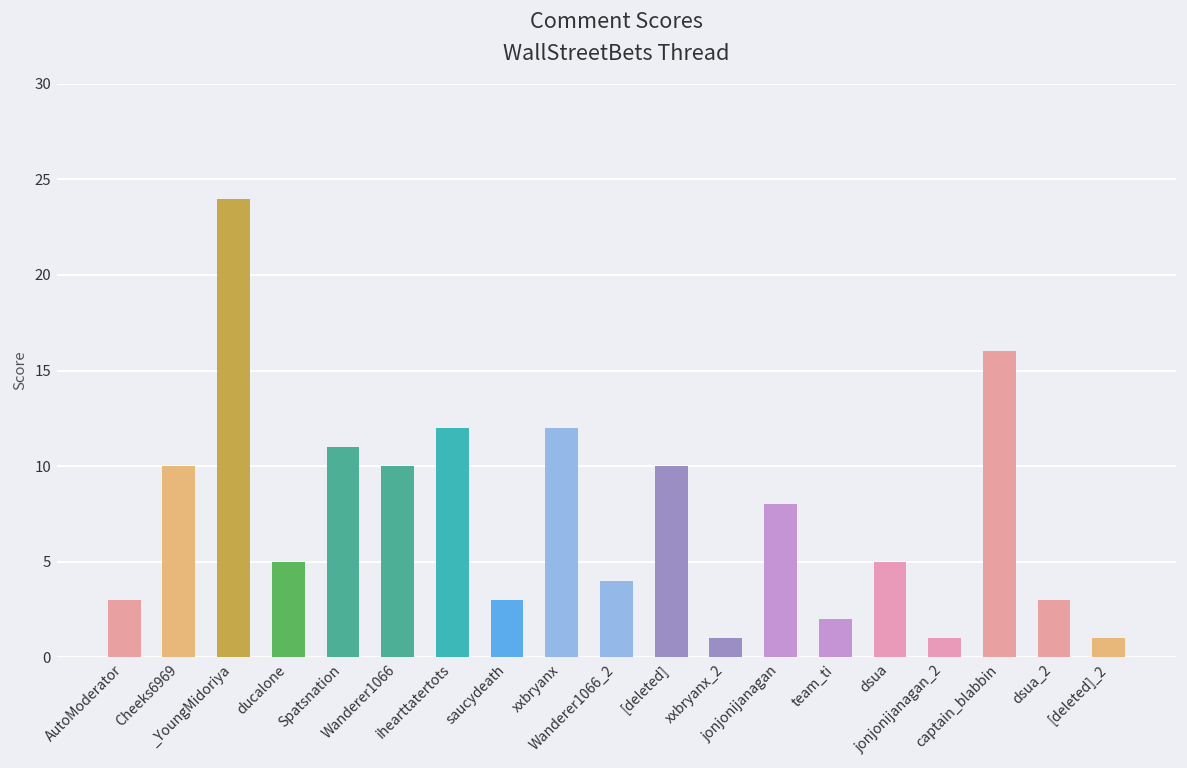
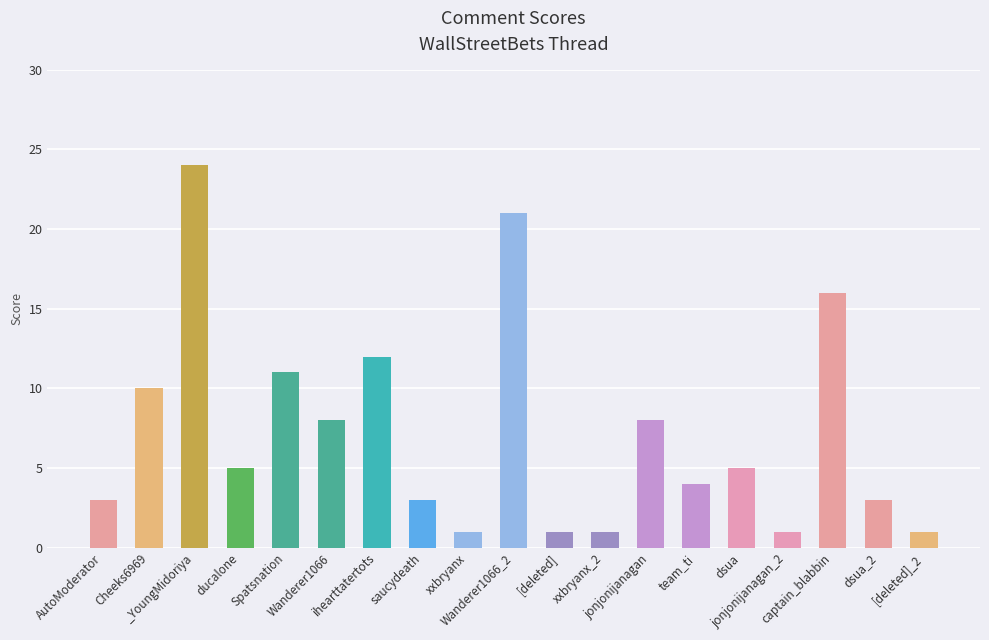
  {
    "AutoModerator": 3,
    "Cheeks6969": 10,
    "_YoungMidoriya": 24,
    "ducalone": 5,
    "Spatsnation": 11,
-   "Wanderer1066": 10,
+   "Wanderer1066": 8,
    "ihearttatertots": 12,
    "saucydeath": 3,
-   "xxbryanx": 12,
-   "Wanderer1066_2": 4,
-   "[deleted]": 10,
+   "xxbryanx": 1,
+   "Wanderer1066_2": 21,
+   "[deleted]": 1,
    "xxbryanx_2": 1,
    "jonjonijanagan": 8,
-   "team_ti": 2,
+   "team_ti": 4,
    "dsua": 5,
    "jonjonijanagan_2": 1,
    "captain_blabbin": 16,
    "dsua_2": 3,
    "[deleted]_2": 1
  }
